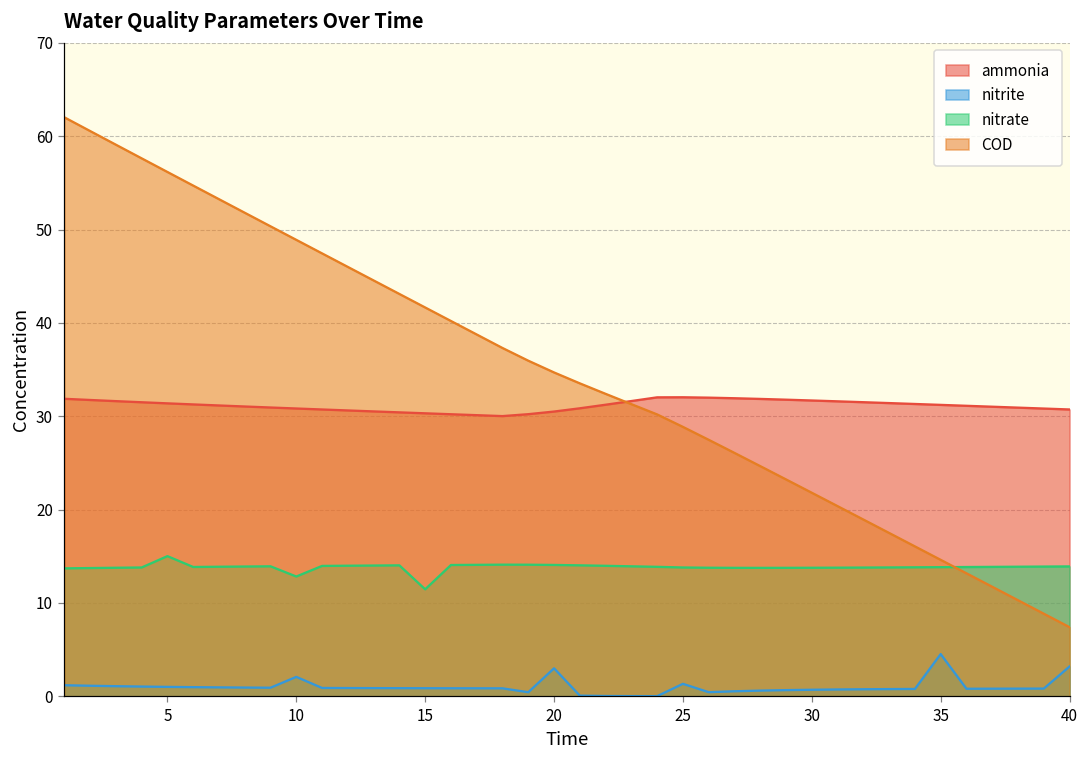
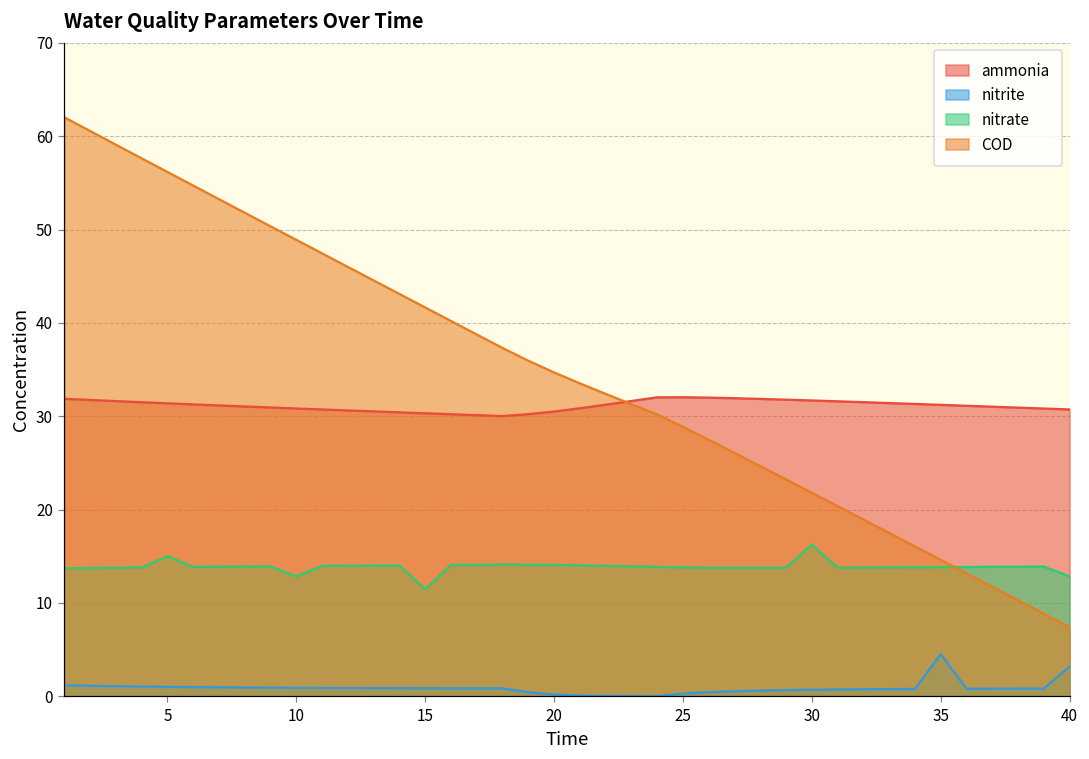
  {
    "nitrite": {
      "5": 1,
-     "10": 2,
+     "10": 1,
      "15": 1,
-     "20": 3,
-     "25": 1,
+     "20": 0,
+     "25": 0,
      "30": 1,
      "35": 5,
      "40": 3
    },
    "nitrate": {
      "5": 15,
      "10": 13,
      "15": 11,
      "20": 14,
      "25": 14,
-     "30": 14,
+     "30": 16,
      "35": 14,
-     "40": 14
+     "40": 13
    }
  }
